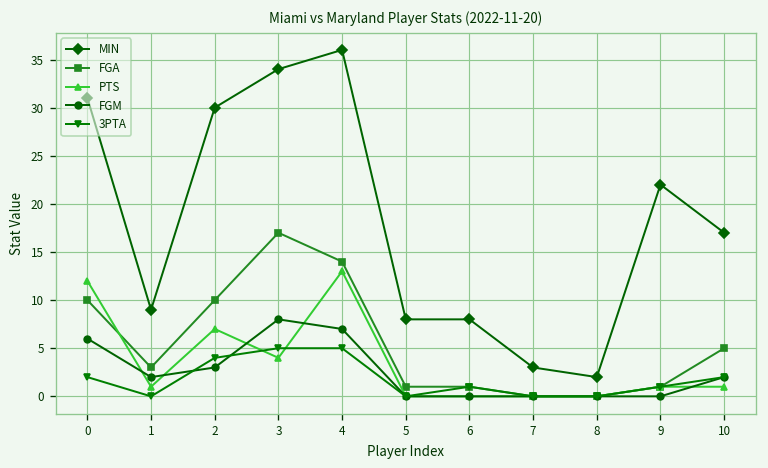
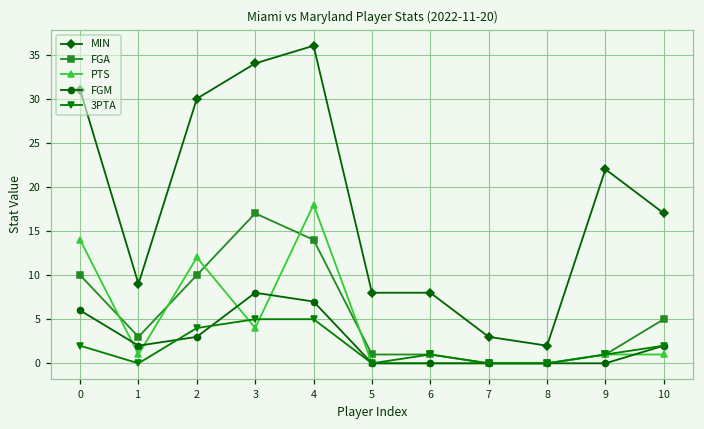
  {
    "PTS": {
-     "0": 12,
+     "0": 14,
      "1": 1,
-     "2": 7,
+     "2": 12,
      "3": 4,
-     "4": 13,
+     "4": 18,
      "10": 1
    }
  }
